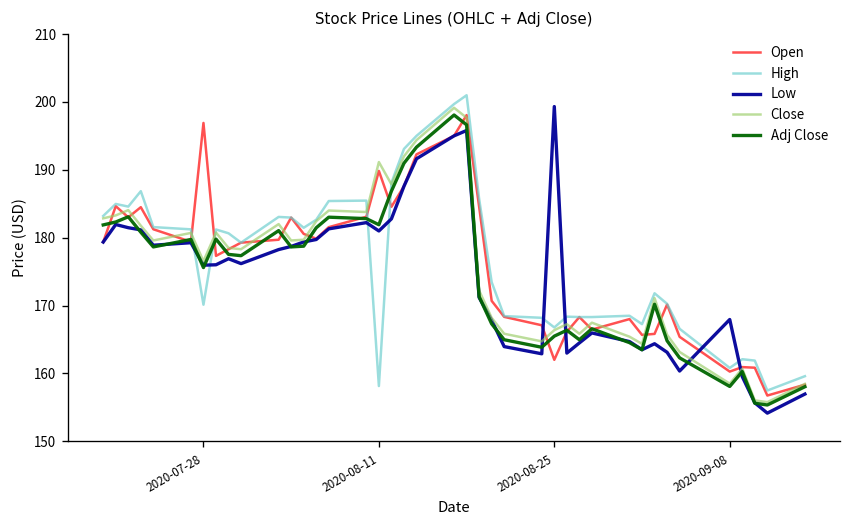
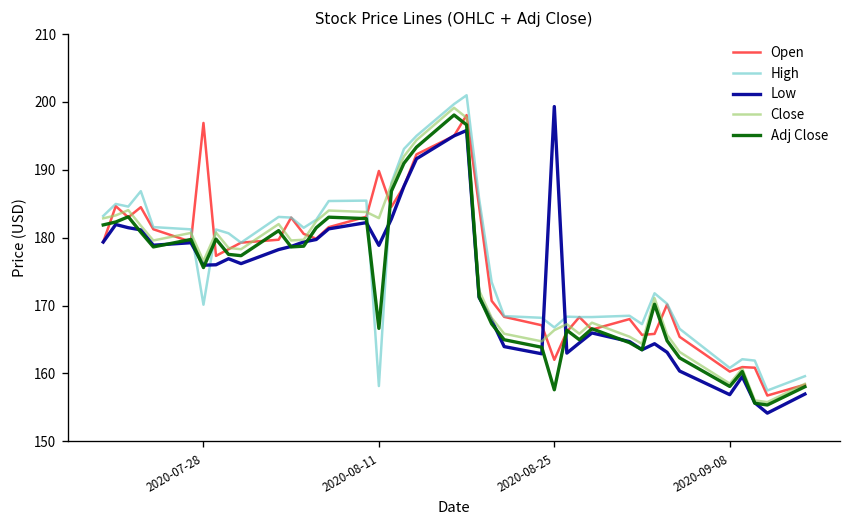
  {
    "Open": {
      "2020-07-28": 197,
      "2020-08-11": 190,
      "2020-08-25": 162,
      "2020-09-08": 160
    },
    "High": {
      "2020-07-28": 170,
      "2020-08-11": 158,
      "2020-09-08": 161
    },
    "Low": {
-     "2020-08-11": 181,
+     "2020-08-11": 179,
      "2020-08-25": 199,
-     "2020-09-08": 168
+     "2020-09-08": 157
    },
    "Close": {
      "2020-07-28": 177,
-     "2020-08-11": 191
+     "2020-08-11": 183
    },
    "Adj Close": {
-     "2020-08-11": 182,
-     "2020-08-25": 166
+     "2020-08-11": 167,
+     "2020-08-25": 158
    }
  }
